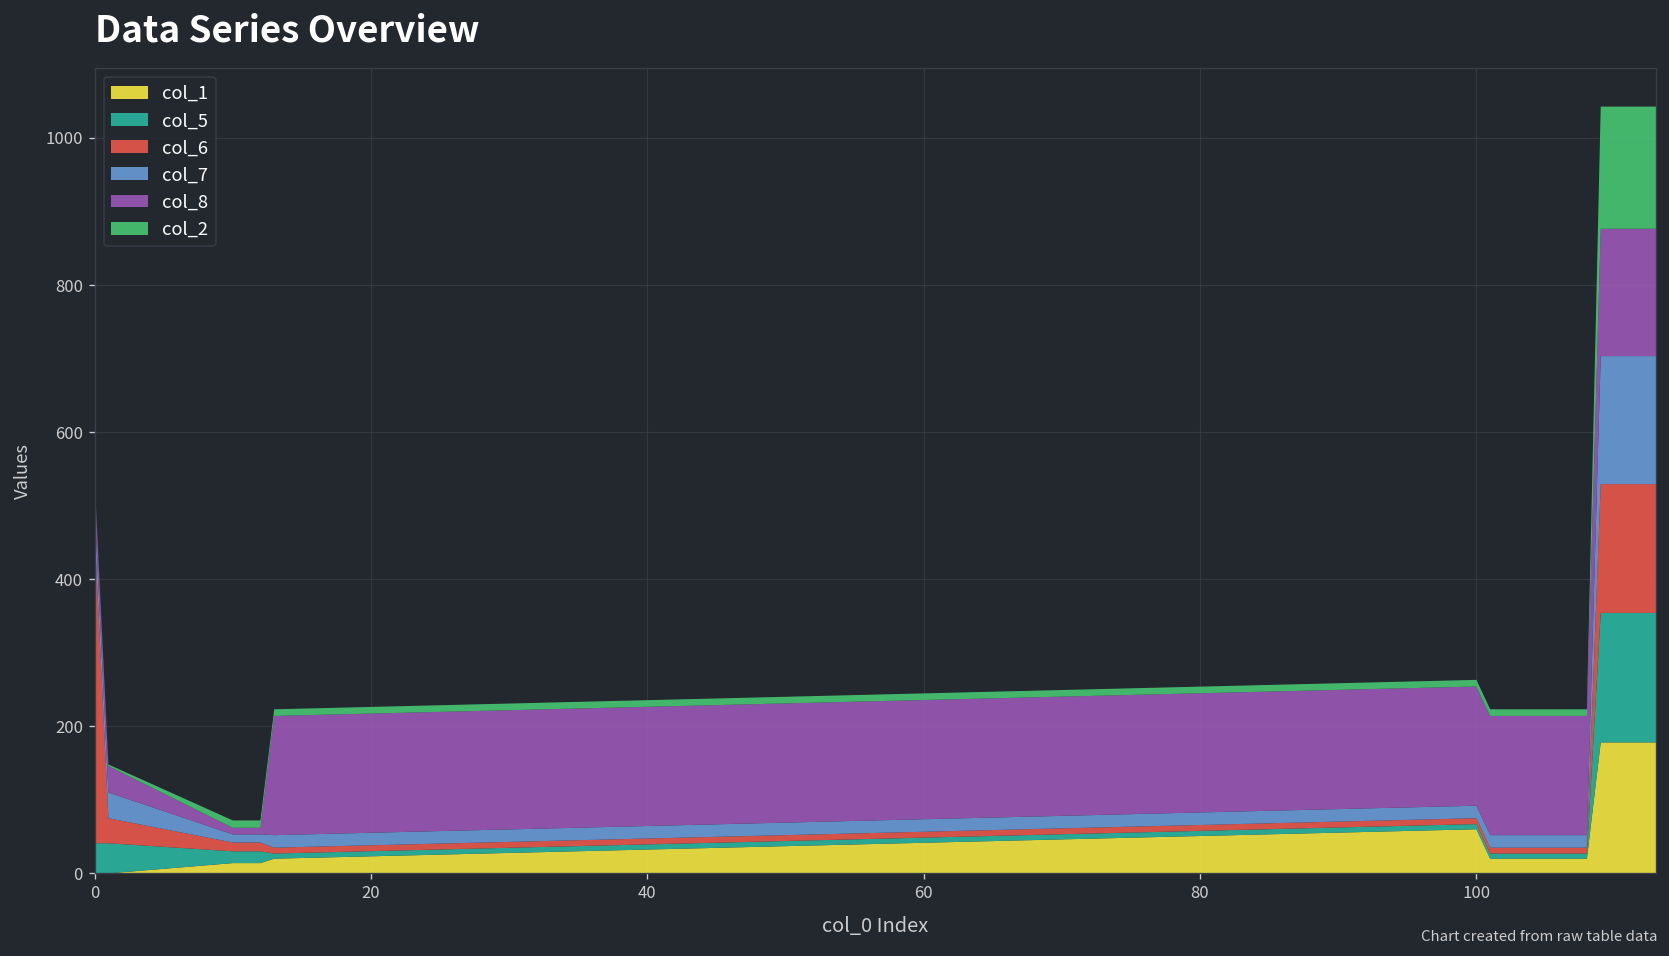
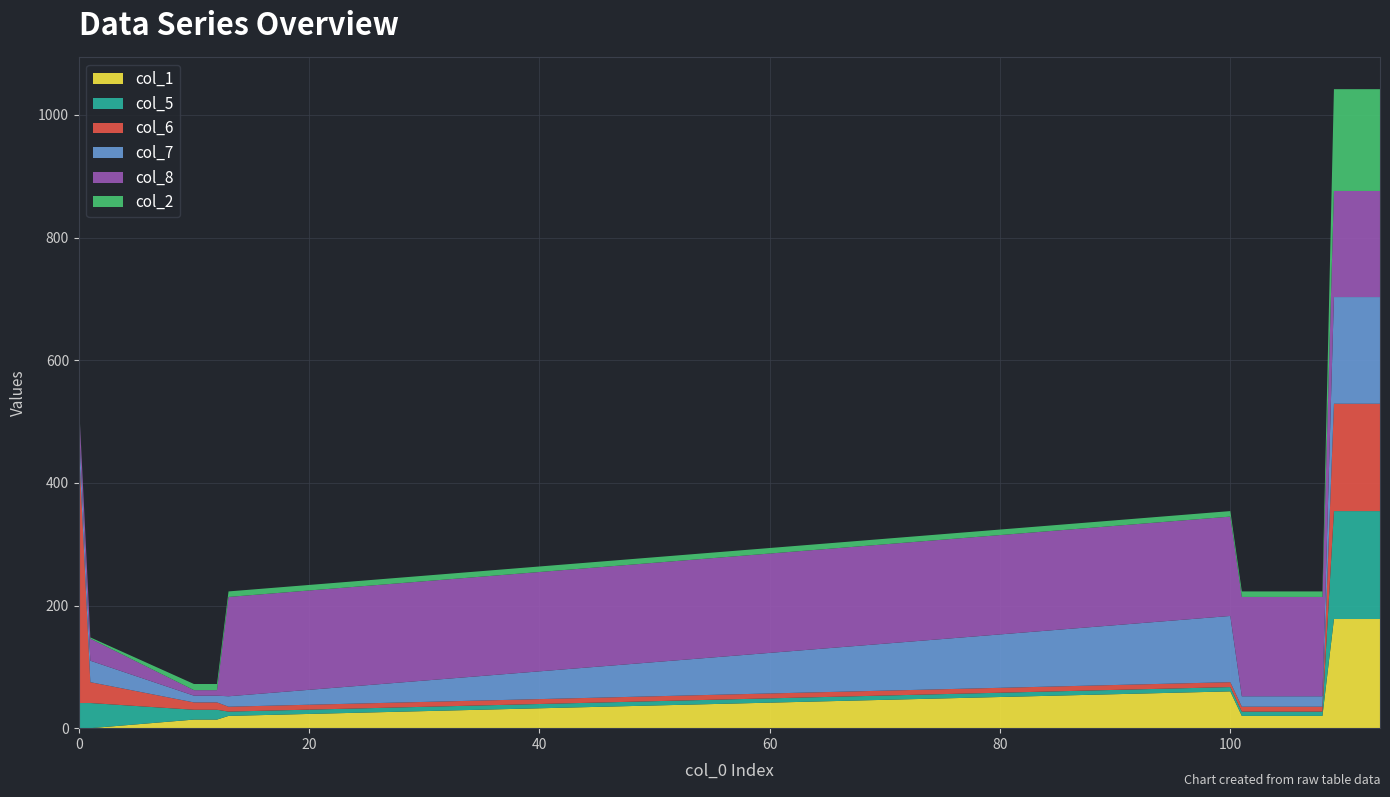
  {
    "col_1": {
      "0": 0,
      "100": 60
    },
    "col_6": {
      "0": 420,
      "100": 10
    },
    "col_7": {
      "0": 40,
-     "100": 20
+     "100": 110
    },
    "col_8": {
      "100": 160
    }
  }
